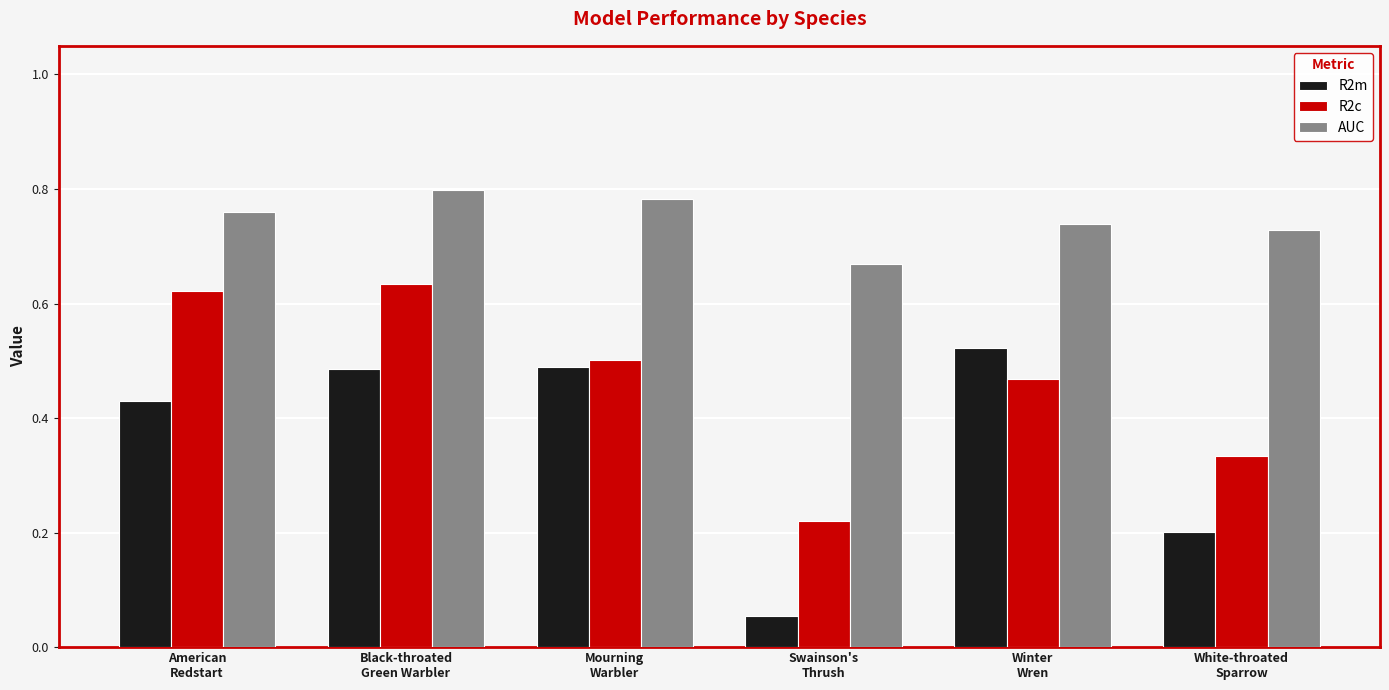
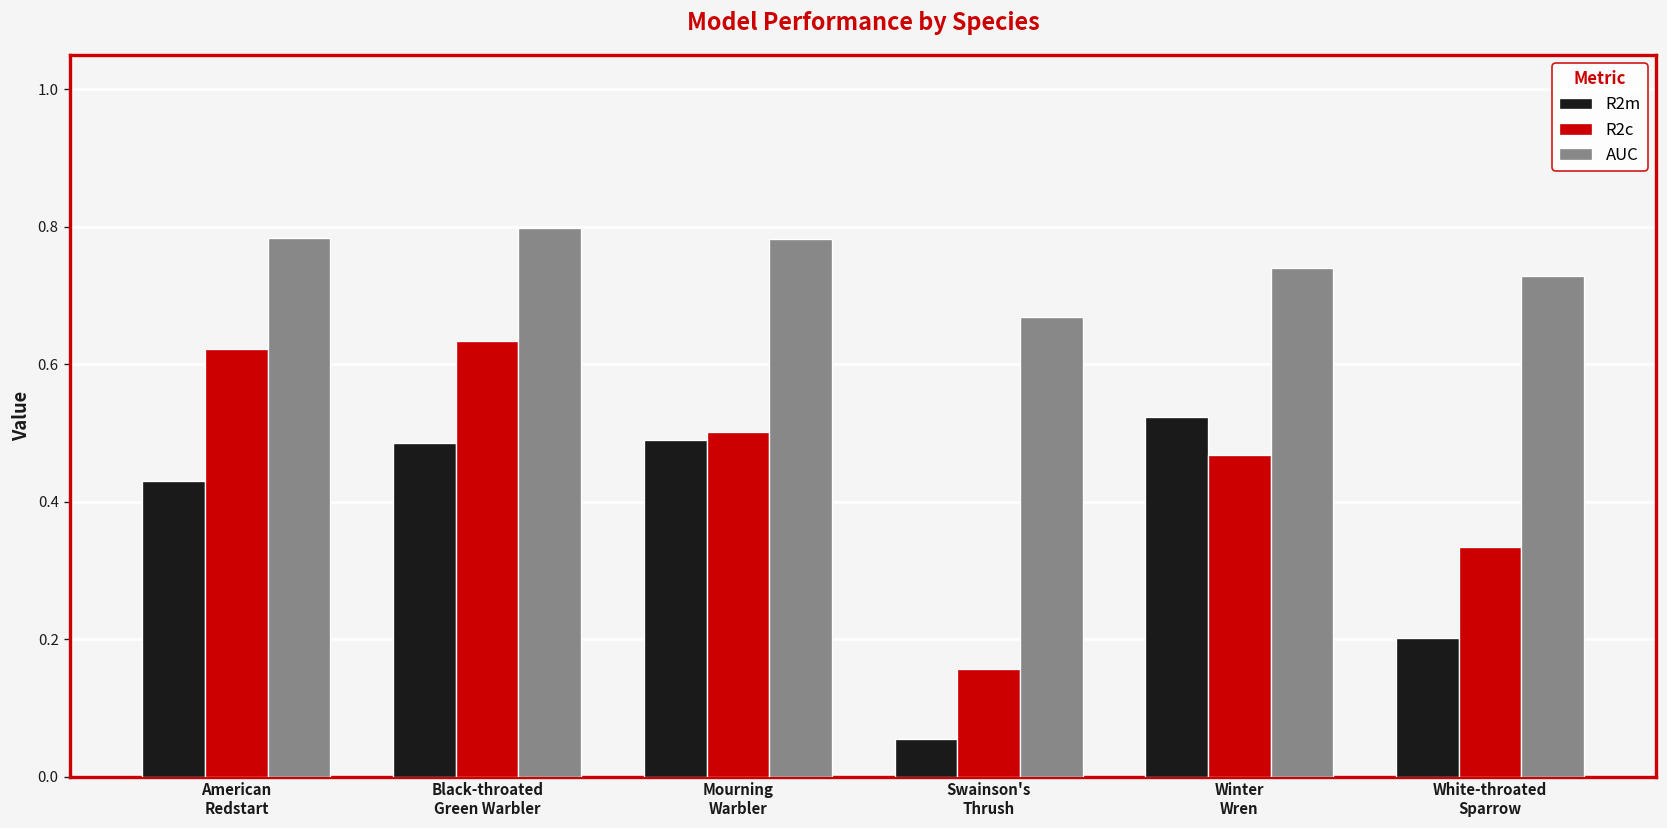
  {
    "R2m": {
      "American Redstart": 0.43,
      "Black-throated Green Warbler": 0.48,
      "Mourning Warbler": 0.49,
      "Swainson's Thrush": 0.05,
      "Winter Wren": 0.52,
      "White-throated Sparrow": 0.20
    },
    "R2c": {
      "American Redstart": 0.62,
      "Black-throated Green Warbler": 0.63,
      "Mourning Warbler": 0.50,
-     "Swainson's Thrush": 0.22,
+     "Swainson's Thrush": 0.16,
      "Winter Wren": 0.47,
      "White-throated Sparrow": 0.33
    },
    "AUC": {
-     "American Redstart": 0.76,
+     "American Redstart": 0.78,
      "Black-throated Green Warbler": 0.80,
      "Mourning Warbler": 0.78,
      "Swainson's Thrush": 0.67,
      "Winter Wren": 0.74,
      "White-throated Sparrow": 0.73
    }
  }
